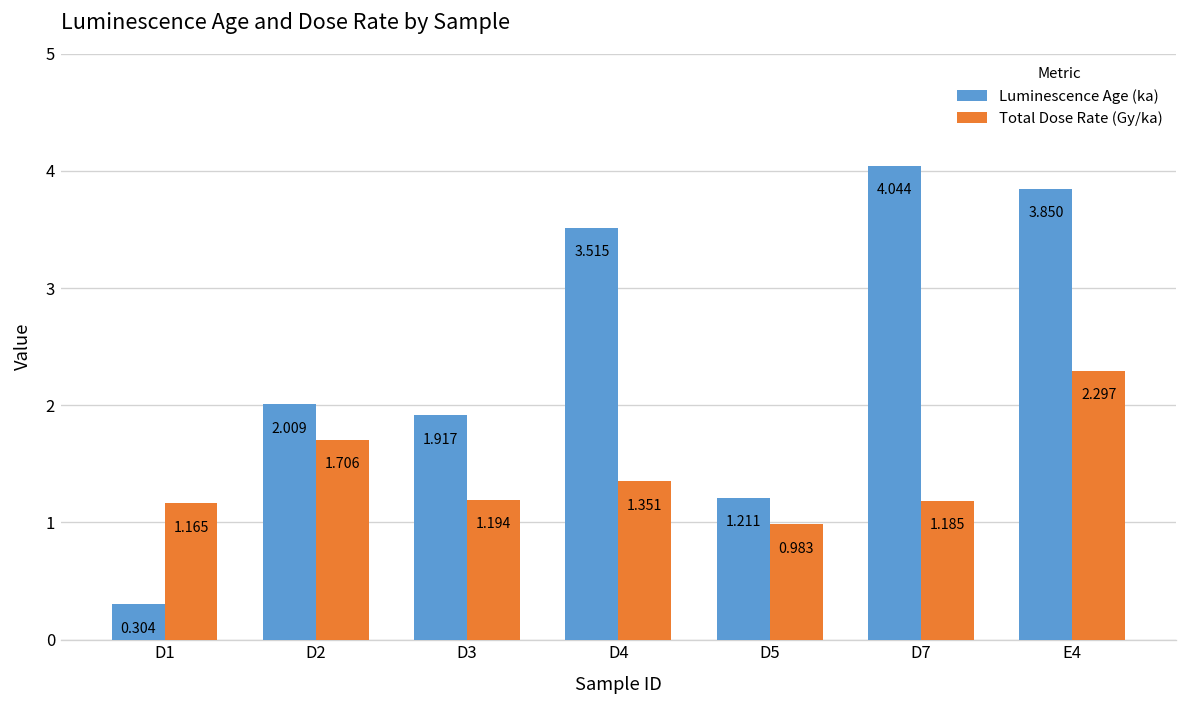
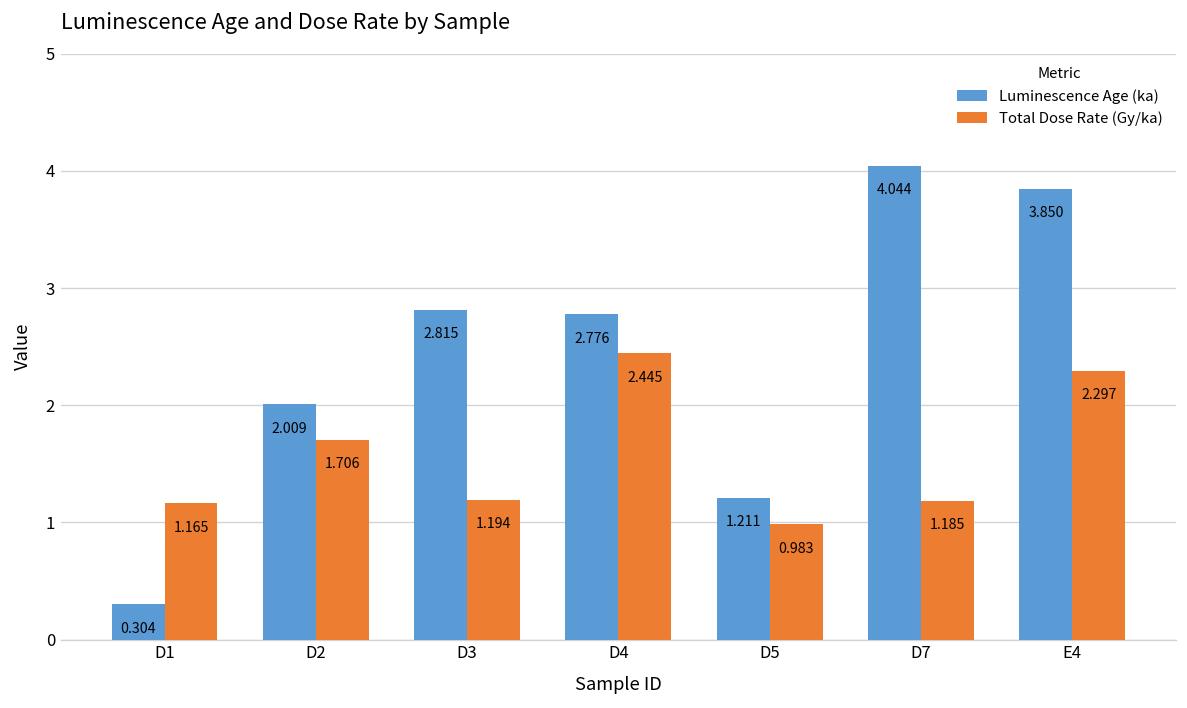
  {
    "Luminescence Age (ka)": {
      "D1": 0.304,
      "D2": 2.009,
-     "D3": 1.917,
-     "D4": 3.515,
+     "D3": 2.815,
+     "D4": 2.776,
      "D5": 1.211,
      "D7": 4.044,
      "E4": 3.850
    },
    "Total Dose Rate (Gy/ka)": {
      "D1": 1.165,
      "D2": 1.706,
      "D3": 1.194,
-     "D4": 1.351,
+     "D4": 2.445,
      "D5": 0.983,
      "D7": 1.185,
      "E4": 2.297
    }
  }
